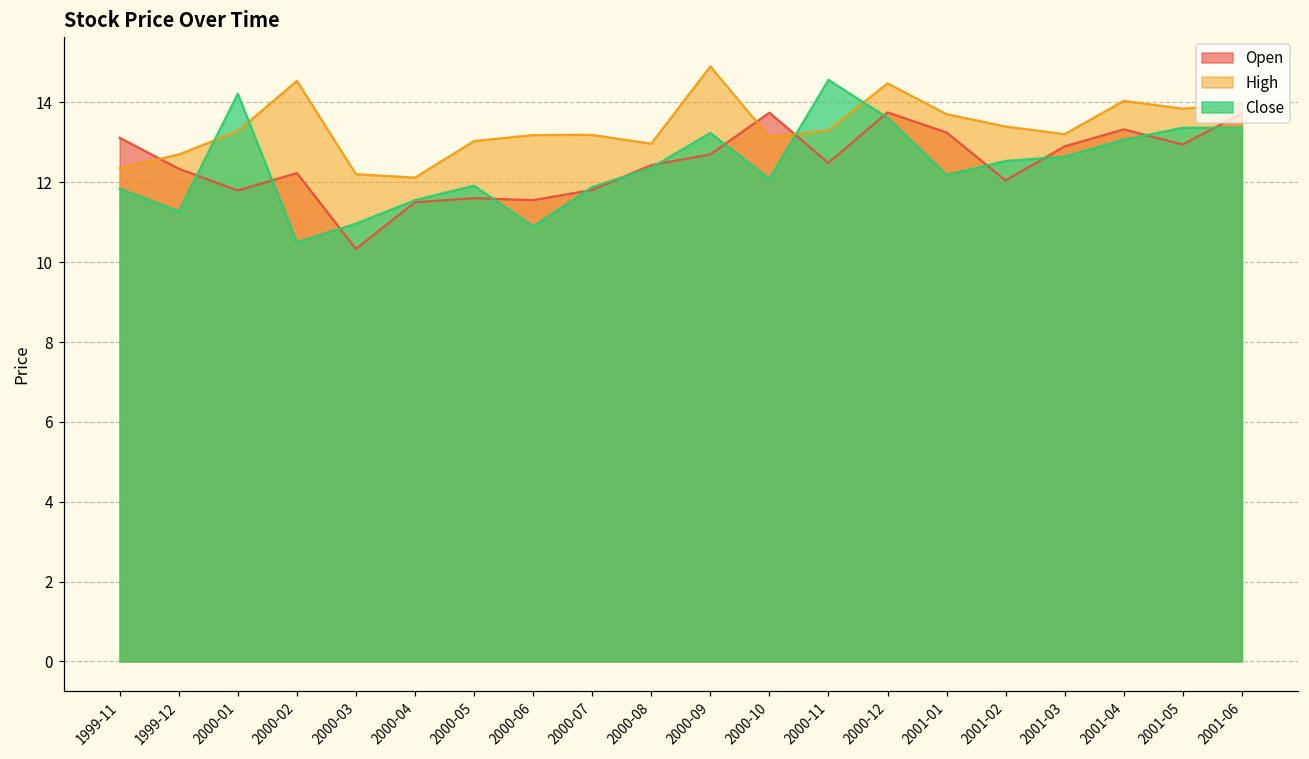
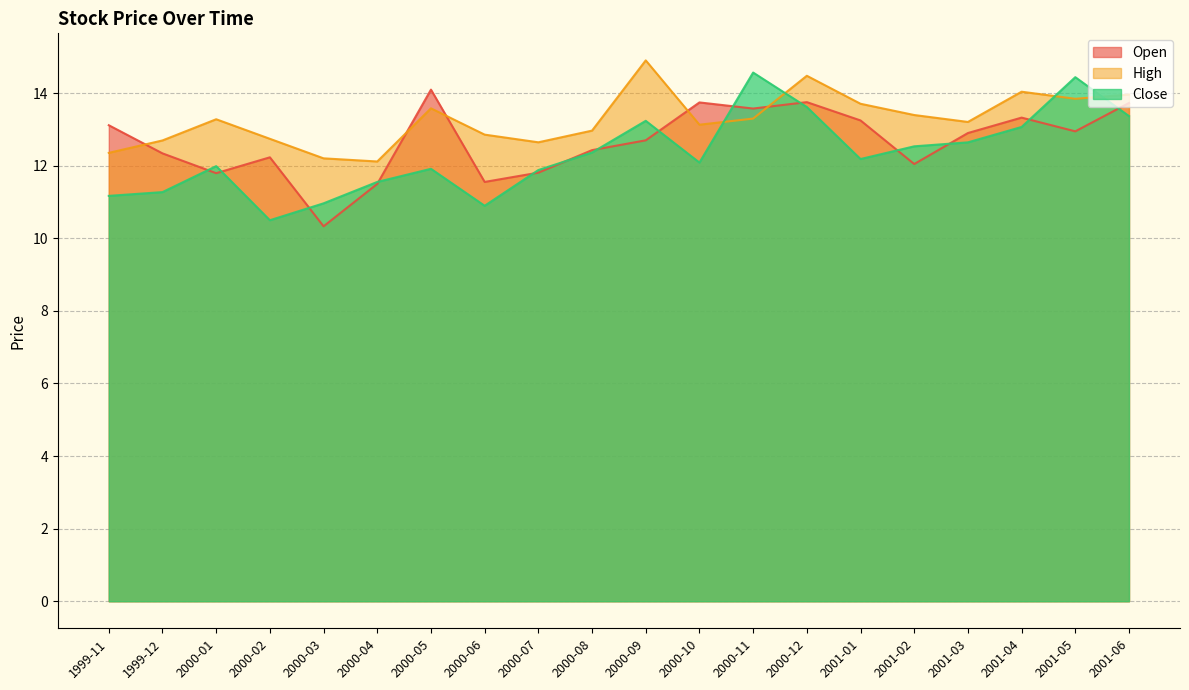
  {
    "Open": {
      "1999-11": 13.1,
      "1999-12": 12.3,
      "2000-01": 11.8,
      "2000-02": 12.2,
      "2000-03": 10.3,
-     "2000-05": 11.6,
+     "2000-05": 14.1,
      "2000-06": 11.6,
      "2000-07": 11.8,
      "2000-09": 12.7,
      "2000-10": 13.7,
-     "2000-11": 12.5,
+     "2000-11": 13.6,
      "2000-12": 13.8,
      "2001-01": 13.2,
      "2001-02": 12.0,
      "2001-03": 12.9,
      "2001-04": 13.3,
      "2001-05": 12.9
    },
    "High": {
      "1999-11": 12.4,
      "1999-12": 12.7,
      "2000-01": 13.3,
-     "2000-02": 14.5,
+     "2000-02": 12.7,
      "2000-03": 12.2,
      "2000-04": 12.1,
-     "2000-05": 13.0,
-     "2000-06": 13.2,
-     "2000-07": 13.2,
+     "2000-05": 13.6,
+     "2000-06": 12.9,
+     "2000-07": 12.6,
      "2000-08": 13.0,
      "2000-09": 14.9,
      "2000-10": 13.1,
      "2000-11": 13.3,
      "2000-12": 14.5,
      "2001-01": 13.7,
      "2001-02": 13.4,
      "2001-03": 13.2,
      "2001-04": 14.0,
      "2001-05": 13.8
    },
    "Close": {
-     "1999-11": 11.8,
+     "1999-11": 11.2,
      "1999-12": 11.3,
-     "2000-01": 14.2,
+     "2000-01": 12.0,
      "2000-02": 10.5,
      "2000-03": 11.0,
      "2000-05": 11.9,
      "2000-06": 10.9,
      "2000-07": 11.9,
      "2000-09": 13.2,
      "2000-10": 12.1,
      "2000-11": 14.6,
      "2000-12": 13.6,
      "2001-01": 12.2,
      "2001-02": 12.5,
      "2001-03": 12.6,
      "2001-04": 13.1,
-     "2001-05": 13.4,
+     "2001-05": 14.4,
      "2001-06": 13.4
    }
  }
